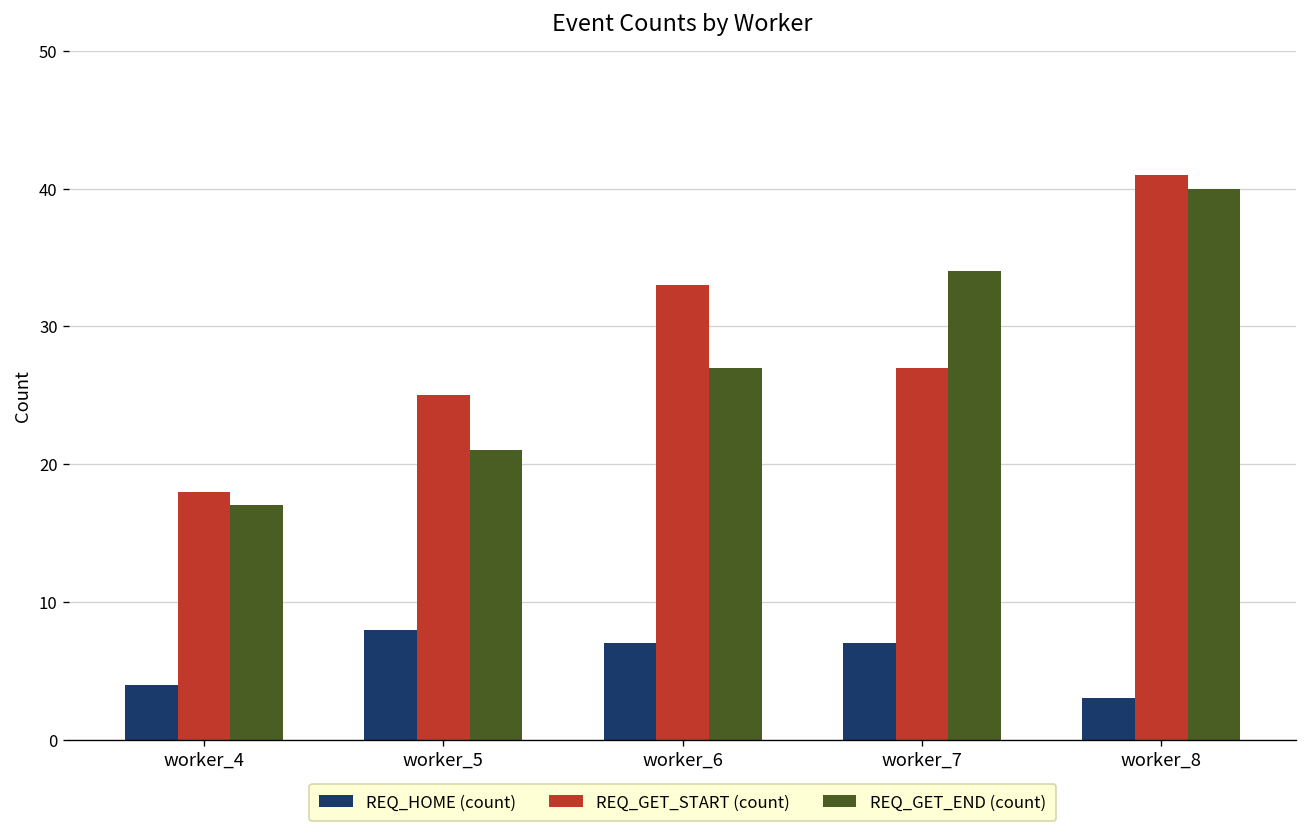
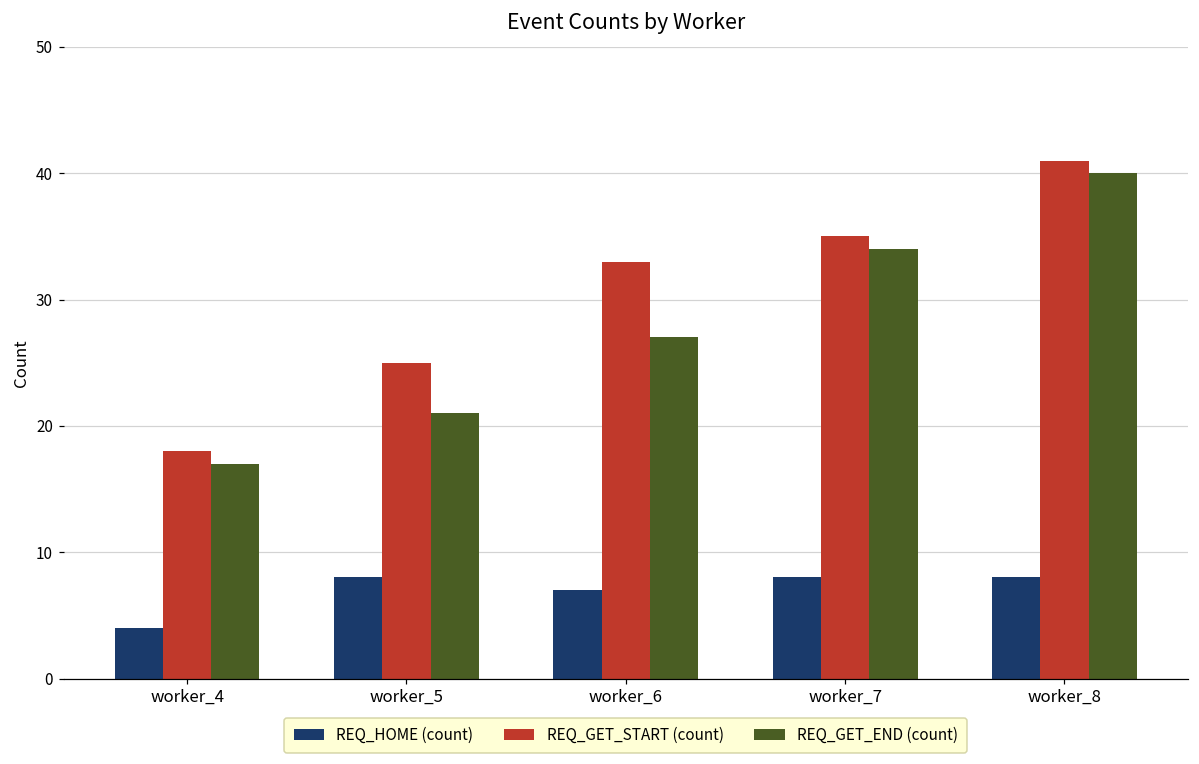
  {
    "REQ_HOME (count)": {
      "worker_4": 4,
      "worker_5": 8,
      "worker_6": 7,
-     "worker_7": 7,
-     "worker_8": 3
+     "worker_7": 8,
+     "worker_8": 8
    },
    "REQ_GET_START (count)": {
      "worker_4": 18,
      "worker_5": 25,
      "worker_6": 33,
-     "worker_7": 27,
+     "worker_7": 35,
      "worker_8": 41
    },
    "REQ_GET_END (count)": {
      "worker_4": 17,
      "worker_5": 21,
      "worker_6": 27,
      "worker_7": 34,
      "worker_8": 40
    }
  }
